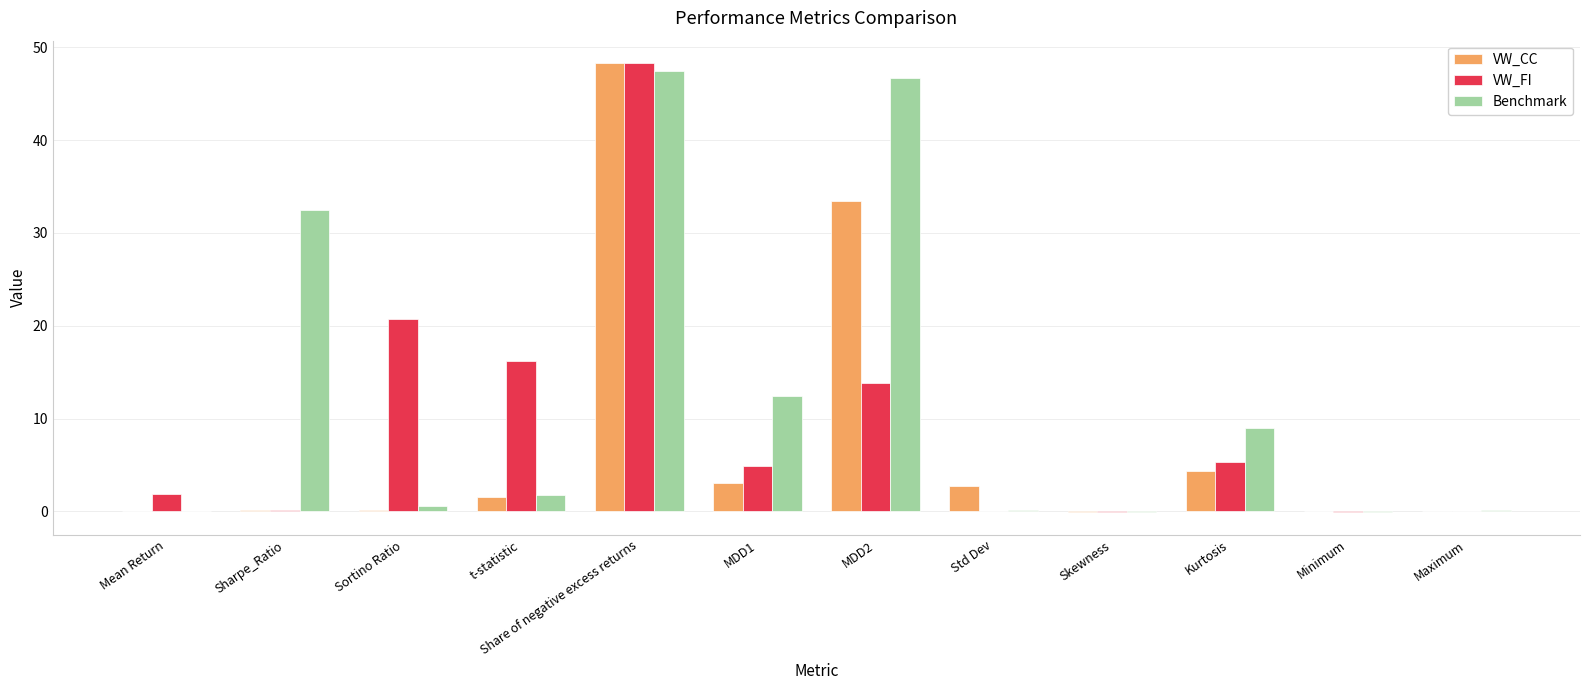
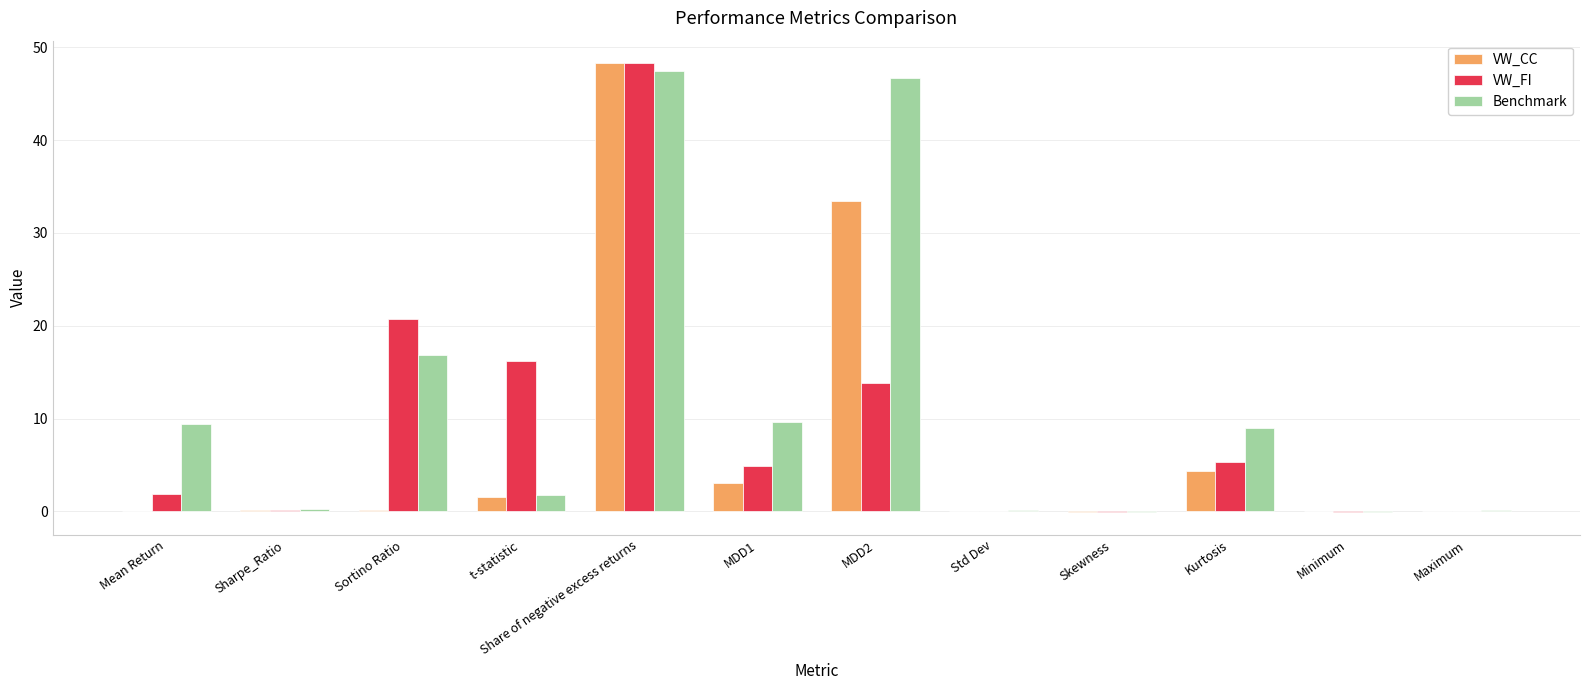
  {
    "VW_CC": {
      "t-statistic": 2,
      "Share of negative excess returns": 48,
      "MDD1": 3,
      "MDD2": 33,
-     "Std Dev": 3,
+     "Std Dev": 0,
      "Kurtosis": 4
    },
    "VW_FI": {
      "Mean Return": 2,
      "Sortino Ratio": 21,
      "t-statistic": 16,
      "Share of negative excess returns": 48,
      "MDD1": 5,
      "MDD2": 14,
      "Kurtosis": 5
    },
    "Benchmark": {
-     "Mean Return": 0,
-     "Sharpe_Ratio": 32,
-     "Sortino Ratio": 1,
+     "Mean Return": 9,
+     "Sharpe_Ratio": 0,
+     "Sortino Ratio": 17,
      "t-statistic": 2,
      "Share of negative excess returns": 47,
-     "MDD1": 12,
+     "MDD1": 10,
      "MDD2": 47,
      "Kurtosis": 9
    }
  }
